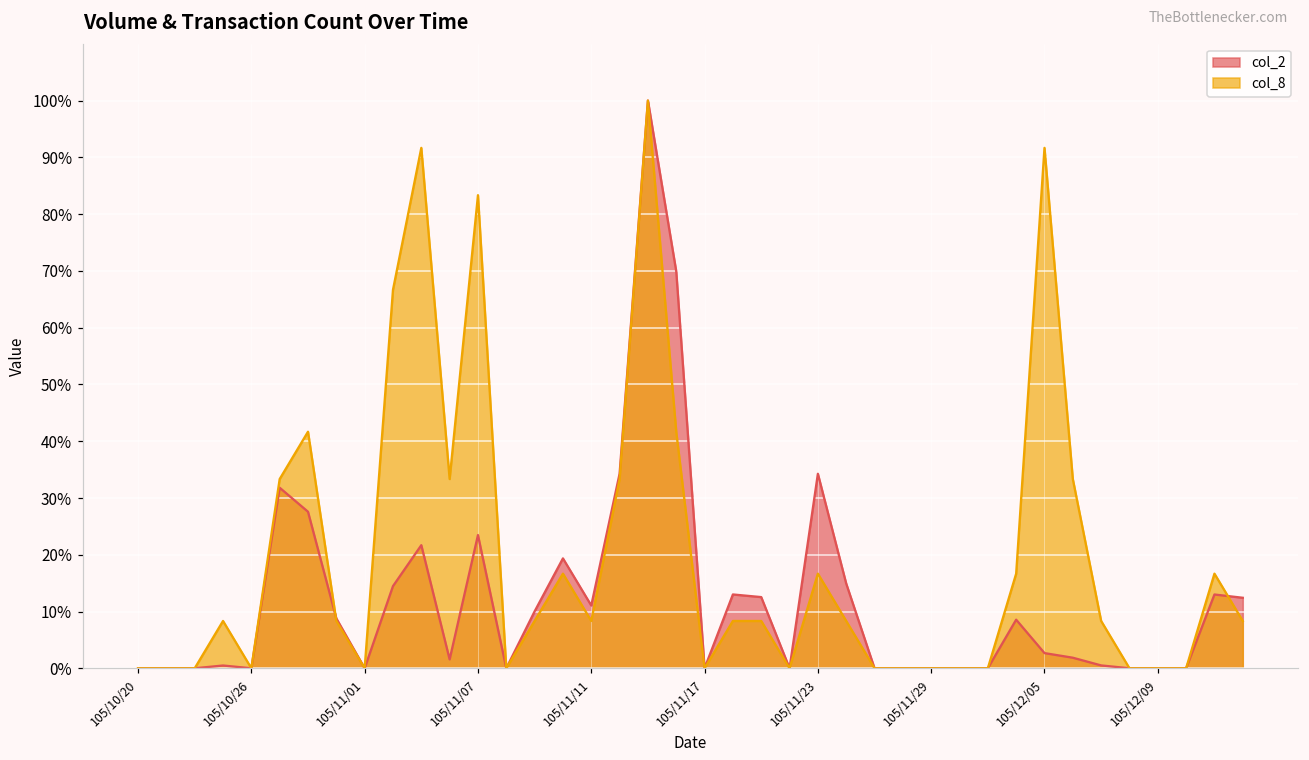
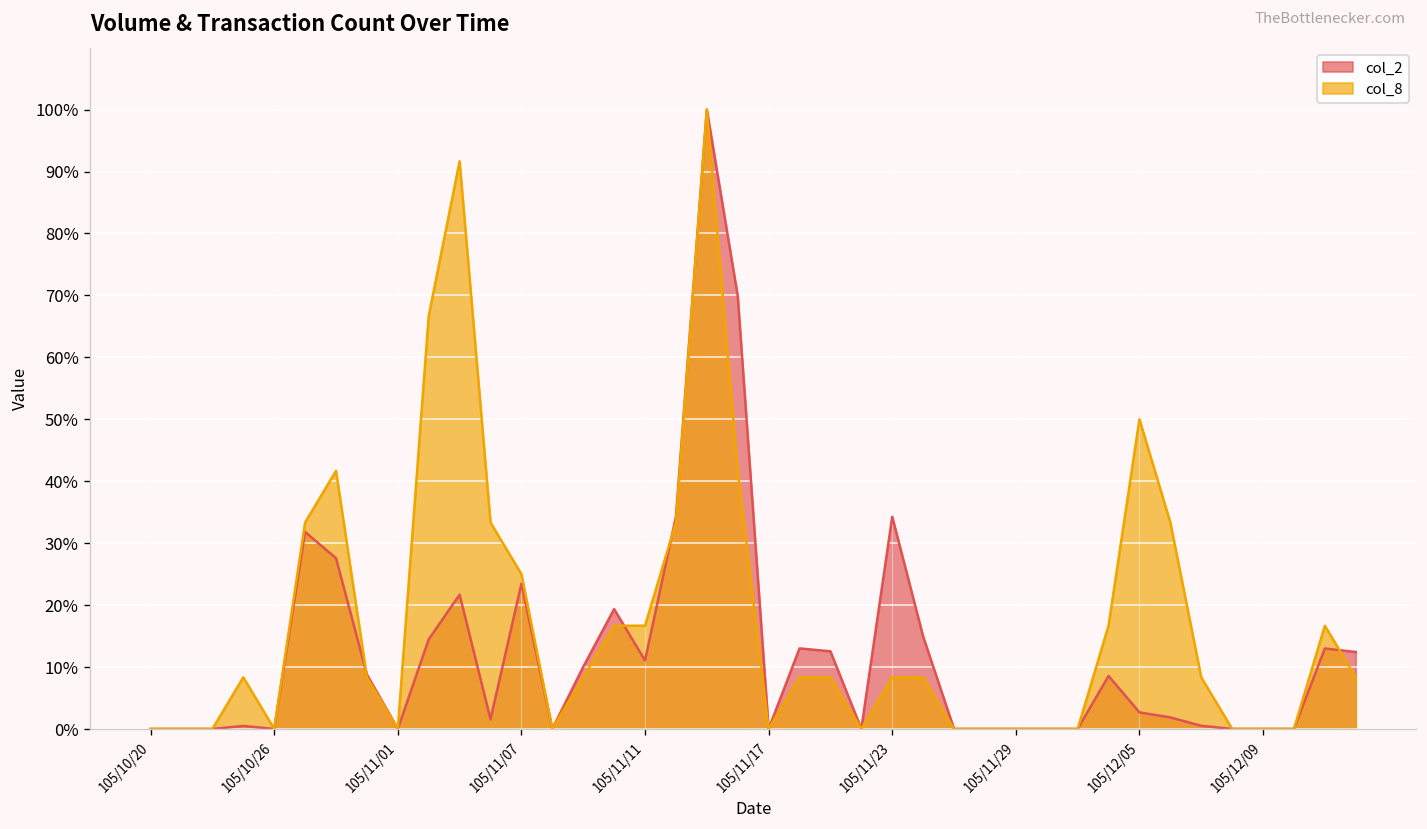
  {
    "col_2": {
      "105/11/07": "23%",
      "105/11/11": "11%",
      "105/11/23": "34%",
      "105/12/05": "3%"
    },
    "col_8": {
-     "105/11/07": "83%",
-     "105/11/11": "8%",
-     "105/11/23": "17%",
-     "105/12/05": "92%"
+     "105/11/07": "25%",
+     "105/11/11": "17%",
+     "105/11/23": "8%",
+     "105/12/05": "50%"
    }
  }
